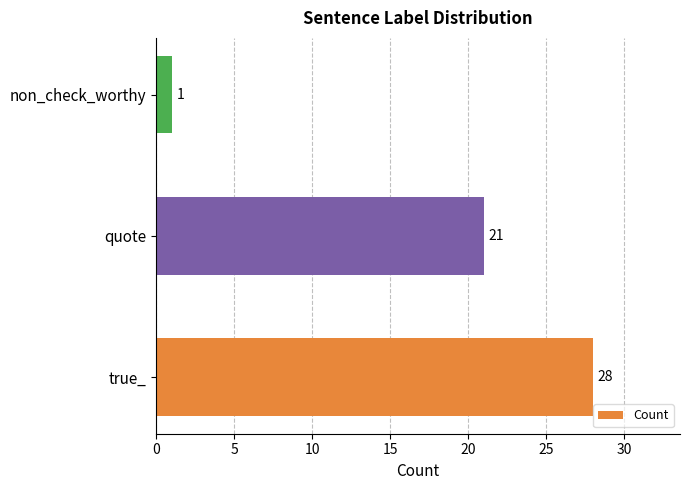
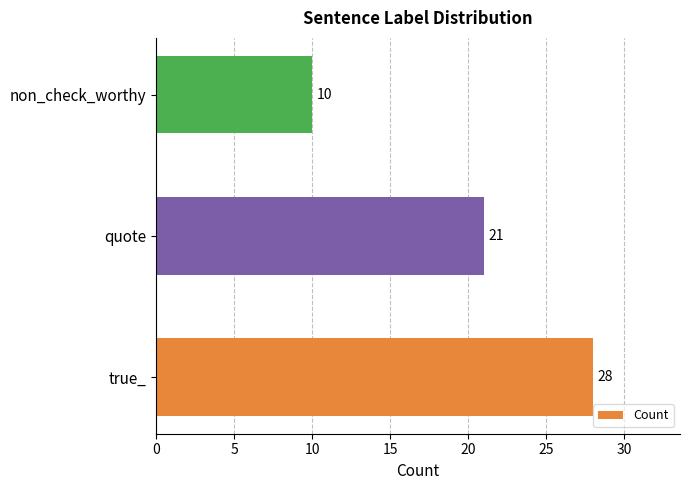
  {
-   "non_check_worthy": 1,
+   "non_check_worthy": 10,
    "quote": 21,
    "true_": 28
  }
